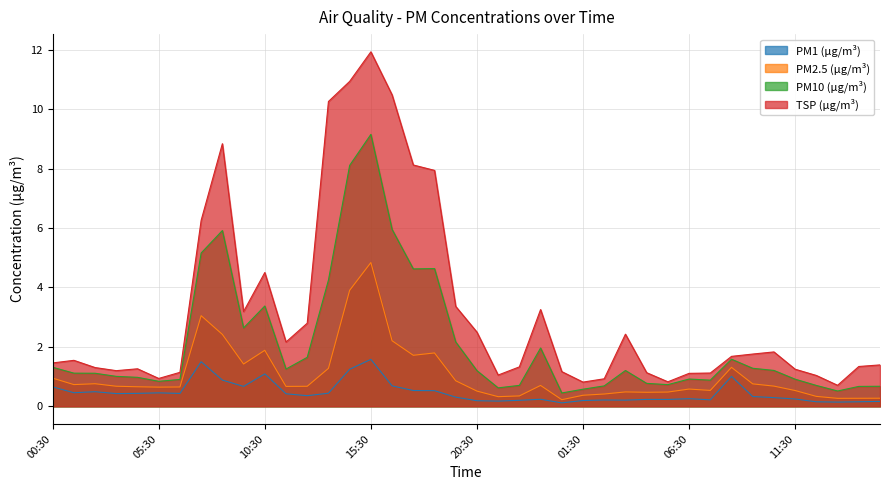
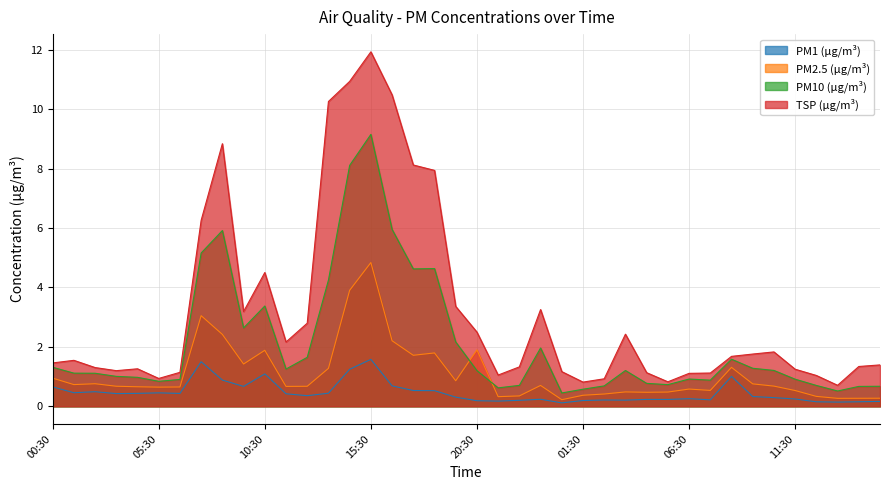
  {
    "PM1 (µg/m³)": {
      "20:30": 0.2
    },
    "PM2.5 (µg/m³)": {
-     "20:30": 0.5
+     "20:30": 1.9
    },
    "PM10 (µg/m³)": {
      "20:30": 1.2
    },
    "TSP (µg/m³)": {
      "20:30": 2.5
    }
  }
